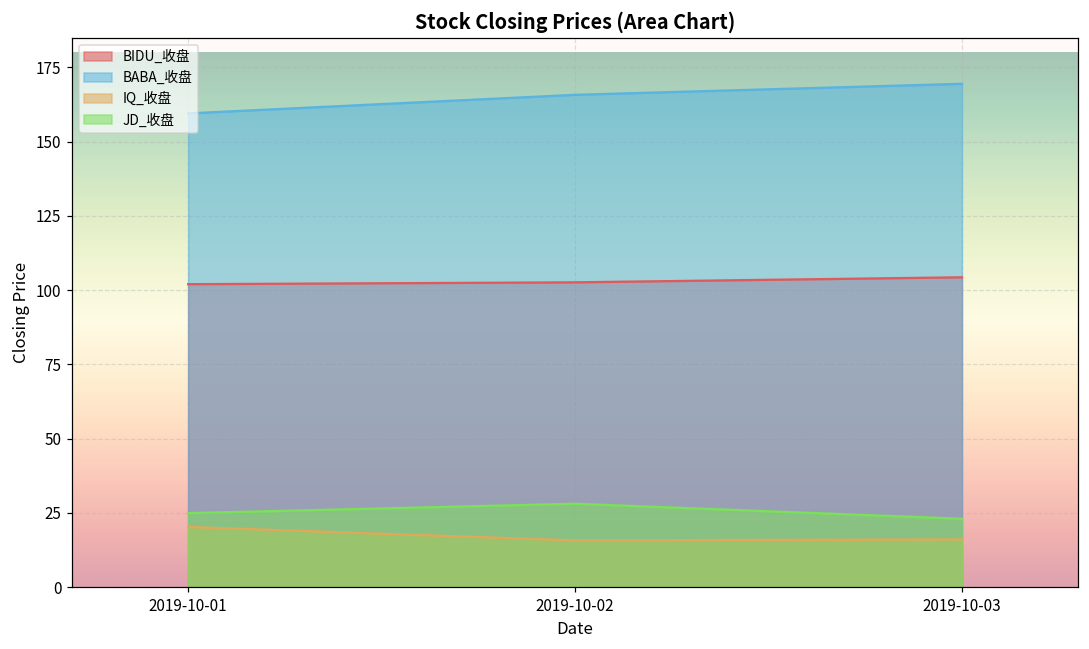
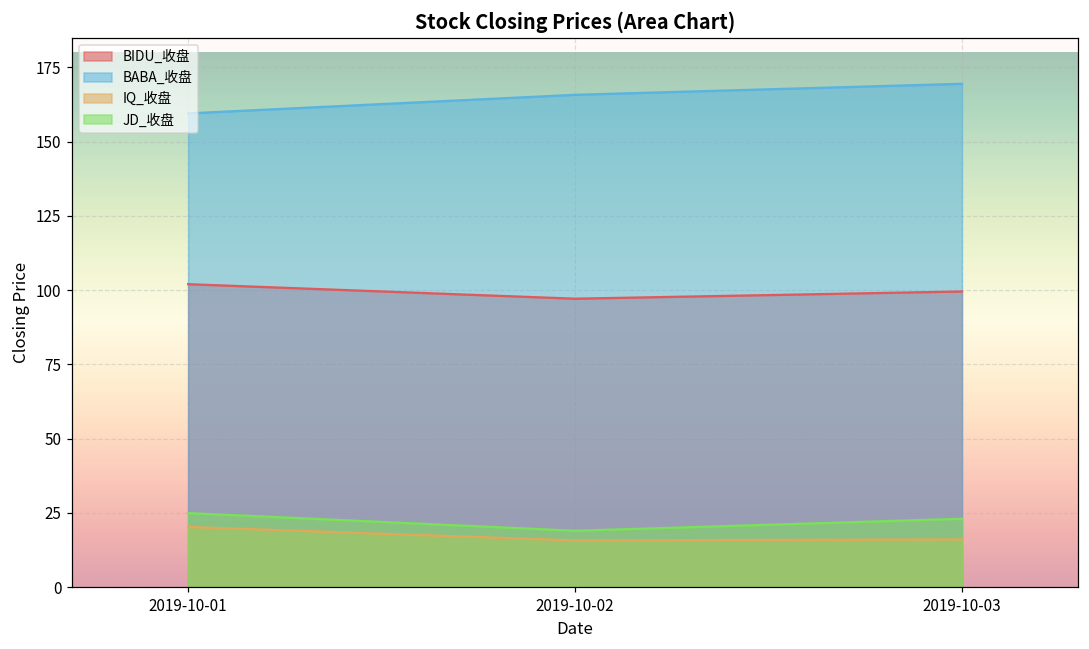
  {
    "BIDU_收盘": {
      "2019-10-01": 102,
-     "2019-10-02": 103,
-     "2019-10-03": 104
+     "2019-10-02": 97,
+     "2019-10-03": 100
    },
    "BABA_收盘": {
      "2019-10-02": 166,
      "2019-10-03": 169
    },
    "IQ_收盘": {
      "2019-10-01": 20,
      "2019-10-02": 16,
      "2019-10-03": 16
    },
    "JD_收盘": {
      "2019-10-01": 25,
-     "2019-10-02": 28,
+     "2019-10-02": 19,
      "2019-10-03": 23
    }
  }
